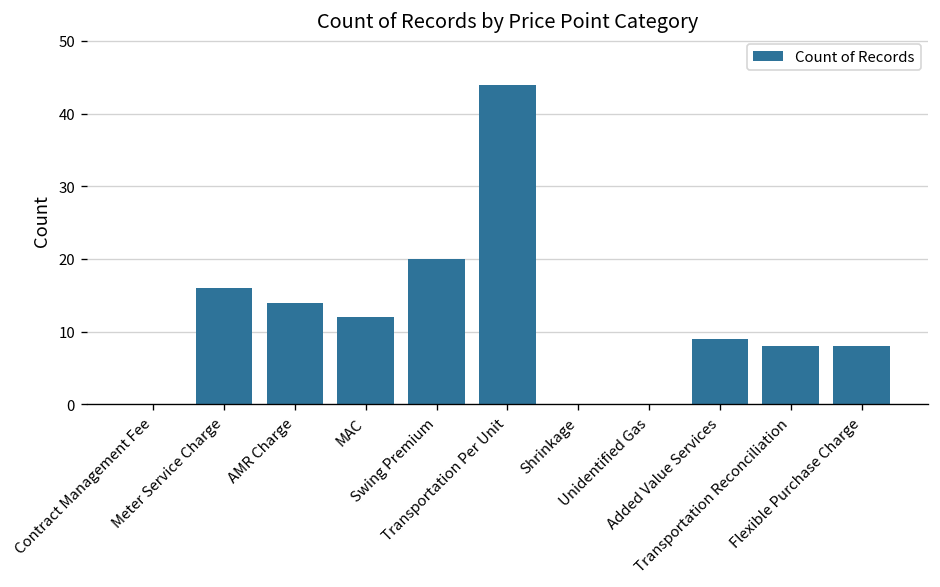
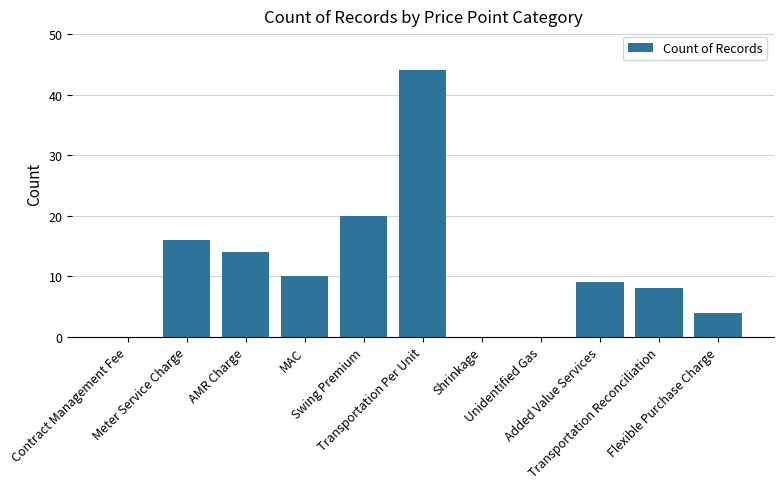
  {
    "Contract Management Fee": 0,
    "Meter Service Charge": 16,
    "AMR Charge": 14,
-   "MAC": 12,
+   "MAC": 10,
    "Swing Premium": 20,
    "Transportation Per Unit": 44,
    "Shrinkage": 0,
    "Unidentified Gas": 0,
    "Added Value Services": 9,
    "Transportation Reconciliation": 8,
-   "Flexible Purchase Charge": 8
+   "Flexible Purchase Charge": 4
  }
